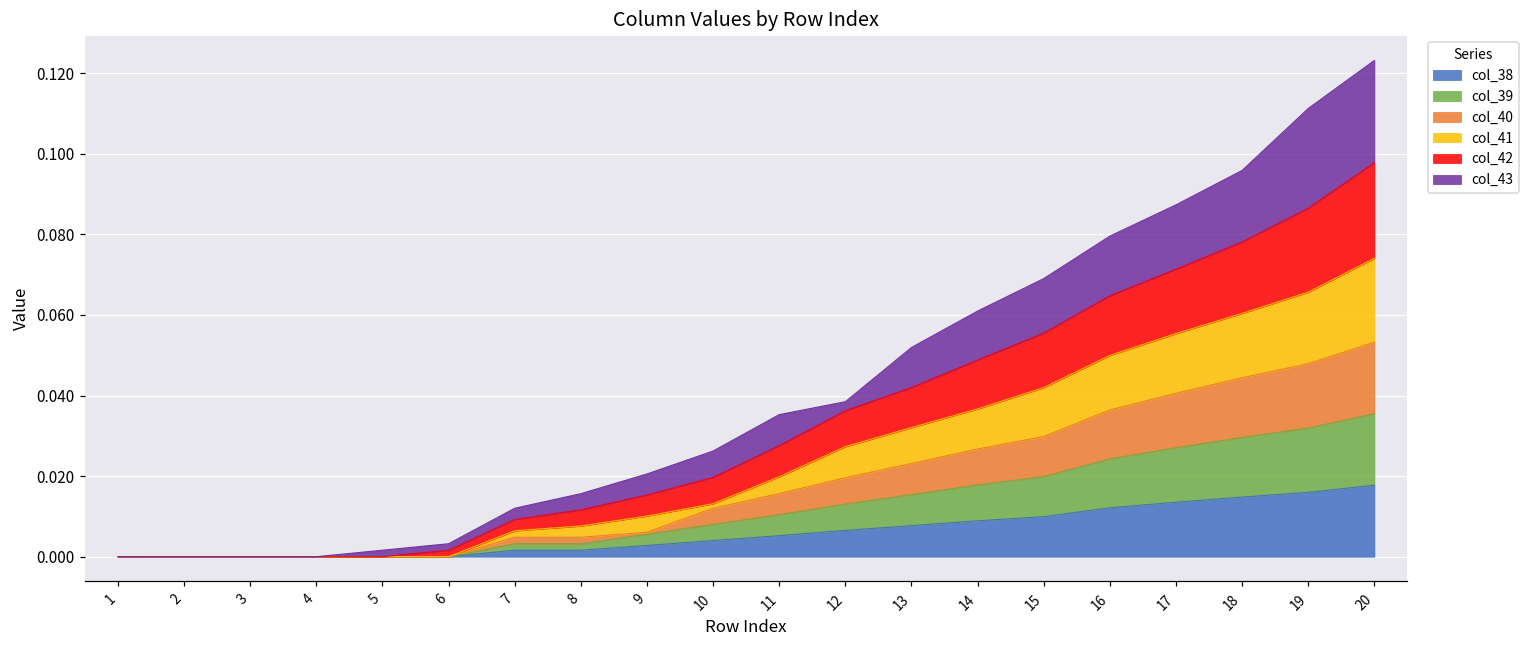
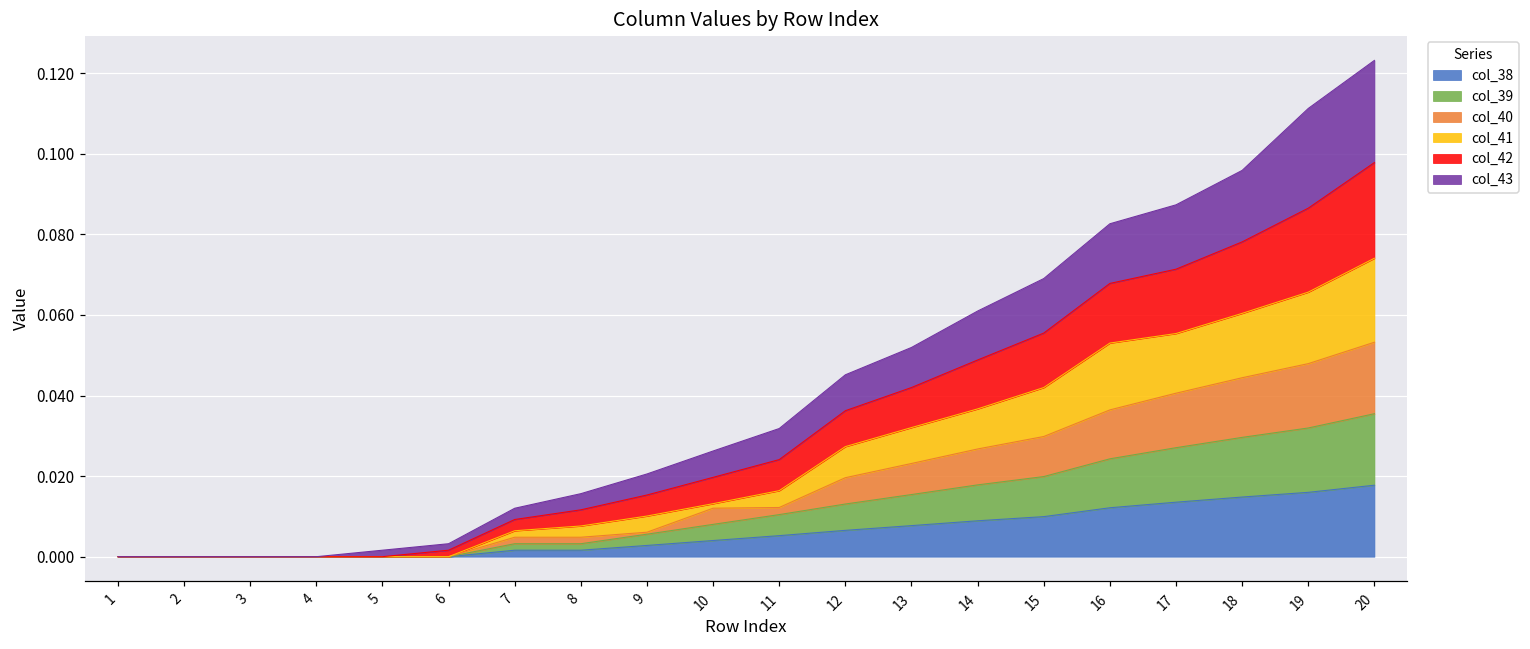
  {
    "col_38": {
      "7": 0.002,
      "8": 0.002,
      "9": 0.003,
      "10": 0.004,
      "11": 0.005,
      "12": 0.007,
      "13": 0.008,
      "14": 0.009,
      "15": 0.010,
      "16": 0.012,
      "17": 0.014,
      "18": 0.015,
      "19": 0.016,
      "20": 0.018
    },
    "col_39": {
      "7": 0.002,
      "8": 0.002,
      "10": 0.004,
      "11": 0.005,
      "12": 0.007,
      "13": 0.008,
      "14": 0.009,
      "15": 0.010,
      "16": 0.012,
      "17": 0.014,
      "18": 0.015,
      "19": 0.016,
      "20": 0.018
    },
    "col_40": {
      "7": 0.002,
      "8": 0.002,
      "10": 0.004,
-     "11": 0.005,
+     "11": 0.002,
      "12": 0.007,
      "13": 0.008,
      "14": 0.009,
      "15": 0.010,
      "16": 0.012,
      "17": 0.014,
      "18": 0.015,
      "19": 0.016,
      "20": 0.018
    },
    "col_41": {
      "7": 0.002,
      "8": 0.003,
      "9": 0.004,
      "10": 0.001,
      "11": 0.004,
      "12": 0.008,
      "13": 0.009,
      "14": 0.010,
      "15": 0.012,
-     "16": 0.014,
+     "16": 0.017,
      "17": 0.015,
      "18": 0.016,
      "19": 0.018,
      "20": 0.021
    },
    "col_42": {
      "6": 0.002,
      "7": 0.003,
      "8": 0.004,
      "9": 0.005,
      "10": 0.007,
      "11": 0.008,
      "12": 0.009,
      "13": 0.010,
      "14": 0.012,
      "15": 0.014,
      "16": 0.015,
      "17": 0.016,
      "18": 0.018,
      "19": 0.021,
      "20": 0.024
    },
    "col_43": {
      "5": 0.002,
      "6": 0.002,
      "7": 0.003,
      "8": 0.004,
      "9": 0.005,
      "10": 0.007,
      "11": 0.008,
-     "12": 0.002,
+     "12": 0.009,
      "13": 0.010,
      "14": 0.012,
      "15": 0.014,
      "16": 0.015,
      "17": 0.016,
      "18": 0.018,
      "19": 0.025,
      "20": 0.025
    }
  }
